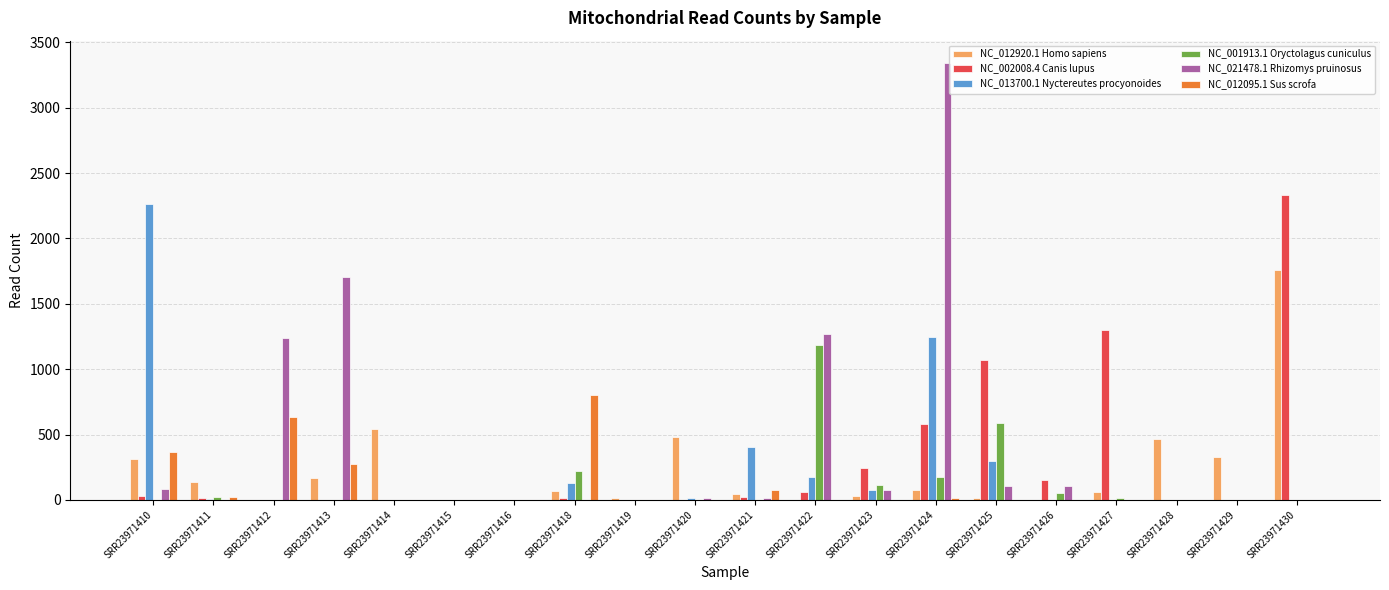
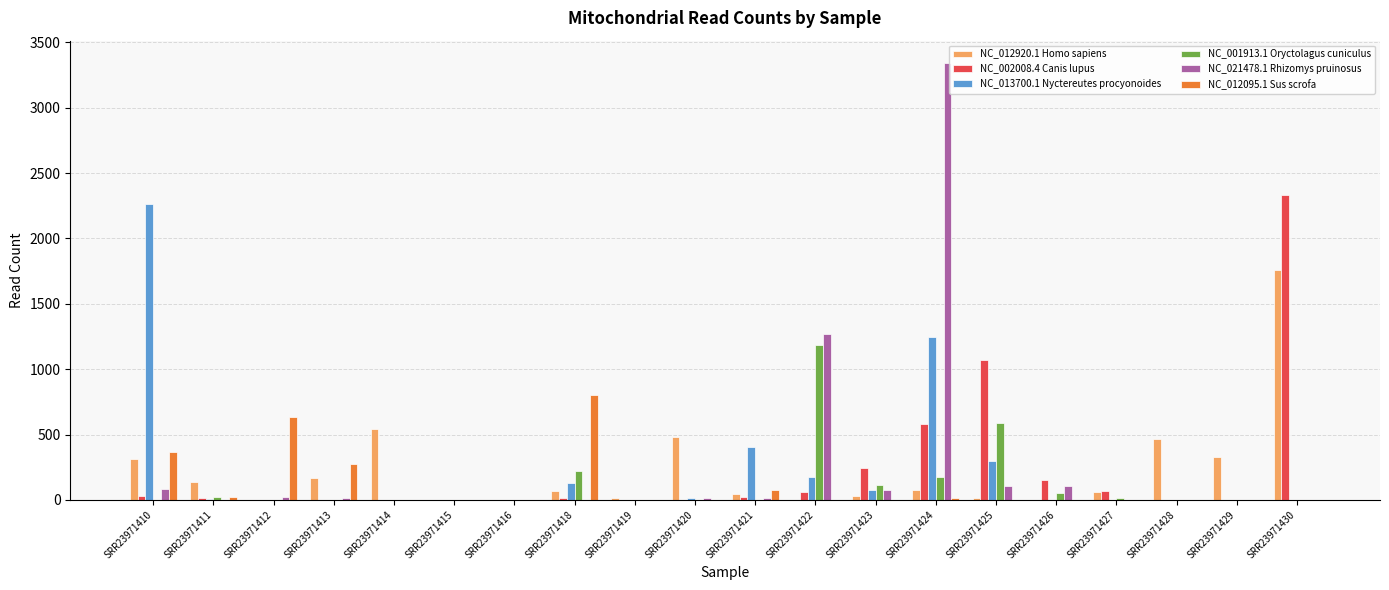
  {
    "NC_012920.1 Homo sapiens": {
      "SRR23971410": 310,
      "SRR23971411": 140,
      "SRR23971412": 0,
      "SRR23971413": 170,
      "SRR23971414": 550,
      "SRR23971415": 0,
      "SRR23971416": 0,
      "SRR23971418": 70,
      "SRR23971420": 490,
      "SRR23971421": 50,
      "SRR23971422": 0,
      "SRR23971423": 30,
      "SRR23971424": 70,
      "SRR23971426": 0,
      "SRR23971427": 60,
      "SRR23971428": 460,
      "SRR23971429": 330,
      "SRR23971430": 1760
    },
    "NC_002008.4 Canis lupus": {
      "SRR23971410": 30,
      "SRR23971412": 0,
      "SRR23971413": 0,
      "SRR23971414": 0,
      "SRR23971415": 0,
      "SRR23971416": 0,
      "SRR23971419": 0,
      "SRR23971420": 0,
      "SRR23971421": 20,
      "SRR23971422": 60,
      "SRR23971423": 250,
      "SRR23971424": 580,
      "SRR23971425": 1070,
      "SRR23971426": 150,
-     "SRR23971427": 1300,
+     "SRR23971427": 70,
      "SRR23971428": 0,
      "SRR23971429": 0,
      "SRR23971430": 2330
    },
    "NC_013700.1 Nyctereutes procyonoides": {
      "SRR23971410": 2260,
      "SRR23971412": 0,
      "SRR23971413": 0,
      "SRR23971414": 0,
      "SRR23971415": 0,
      "SRR23971416": 0,
      "SRR23971418": 130,
      "SRR23971419": 0,
      "SRR23971421": 410,
      "SRR23971422": 180,
      "SRR23971423": 70,
      "SRR23971424": 1240,
      "SRR23971425": 290,
      "SRR23971426": 0,
      "SRR23971427": 0,
      "SRR23971428": 0,
      "SRR23971429": 0,
      "SRR23971430": 0
    },
    "NC_001913.1 Oryctolagus cuniculus": {
      "SRR23971410": 0,
      "SRR23971411": 20,
      "SRR23971412": 0,
      "SRR23971413": 0,
      "SRR23971414": 0,
      "SRR23971415": 0,
      "SRR23971416": 0,
      "SRR23971418": 220,
      "SRR23971419": 0,
      "SRR23971420": 0,
      "SRR23971421": 0,
      "SRR23971422": 1180,
      "SRR23971423": 120,
      "SRR23971424": 180,
      "SRR23971425": 590,
      "SRR23971426": 50,
      "SRR23971428": 0,
      "SRR23971429": 0,
      "SRR23971430": 0
    },
    "NC_021478.1 Rhizomys pruinosus": {
      "SRR23971410": 80,
      "SRR23971411": 0,
-     "SRR23971412": 1240,
-     "SRR23971413": 1700,
+     "SRR23971412": 20,
+     "SRR23971413": 10,
      "SRR23971414": 0,
      "SRR23971415": 0,
      "SRR23971416": 0,
      "SRR23971418": 0,
      "SRR23971419": 0,
      "SRR23971422": 1270,
      "SRR23971423": 70,
      "SRR23971424": 3350,
      "SRR23971425": 110,
      "SRR23971426": 110,
      "SRR23971427": 0,
      "SRR23971428": 0,
      "SRR23971429": 0,
      "SRR23971430": 0
    },
    "NC_012095.1 Sus scrofa": {
      "SRR23971410": 370,
      "SRR23971412": 630,
      "SRR23971413": 280,
      "SRR23971414": 0,
      "SRR23971415": 0,
      "SRR23971416": 0,
      "SRR23971418": 800,
      "SRR23971419": 0,
      "SRR23971420": 0,
      "SRR23971421": 70,
      "SRR23971422": 0,
      "SRR23971423": 0,
      "SRR23971425": 0,
      "SRR23971426": 0,
      "SRR23971427": 0,
      "SRR23971428": 0,
      "SRR23971429": 0,
      "SRR23971430": 0
    }
  }
